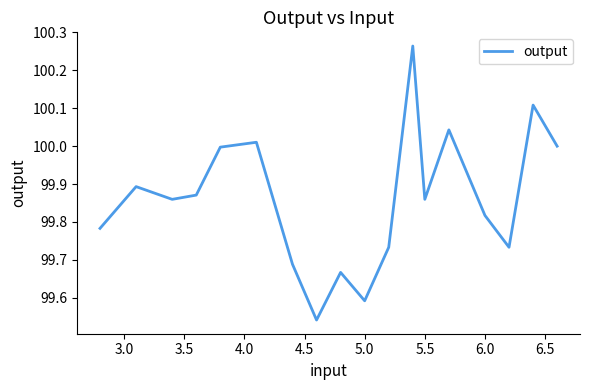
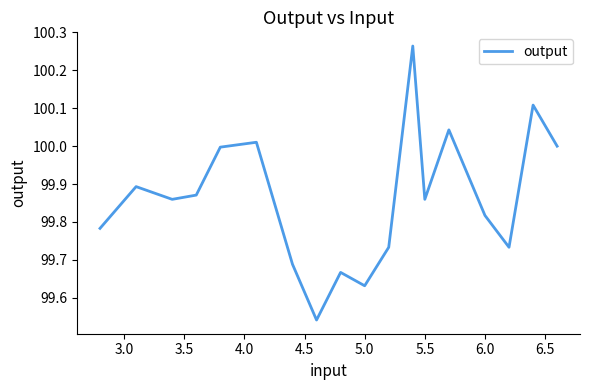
  {
-   "5.0": 99.59,
+   "5.0": 99.63,
    "5.5": 99.86,
    "6.0": 99.82
  }
